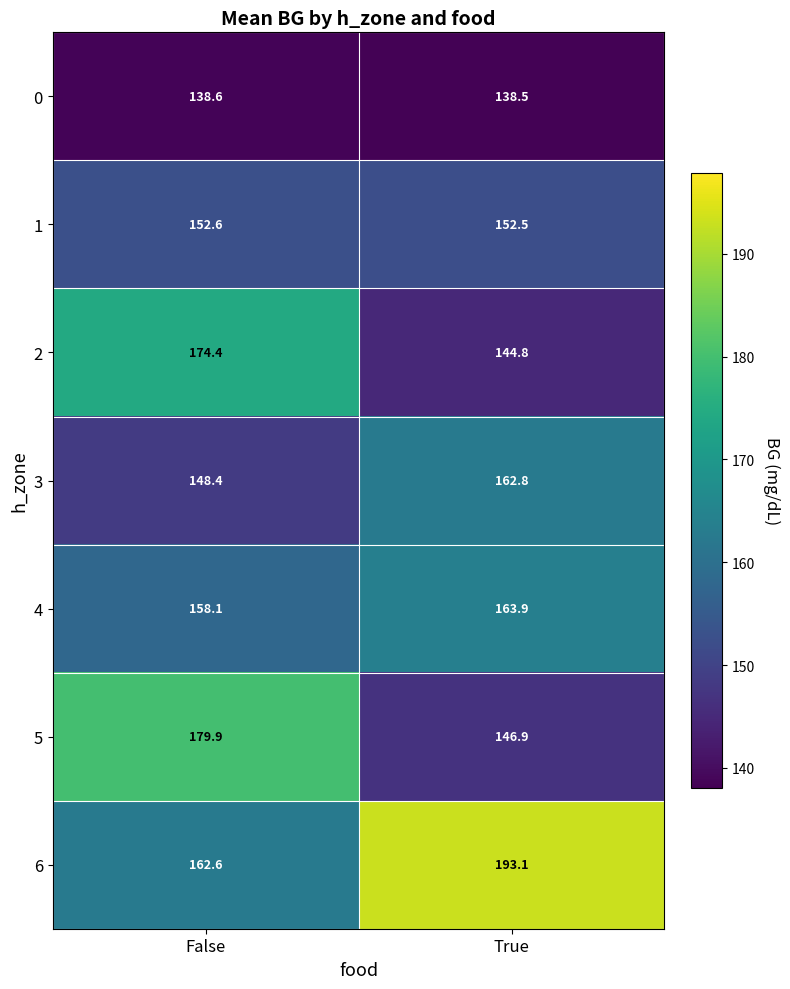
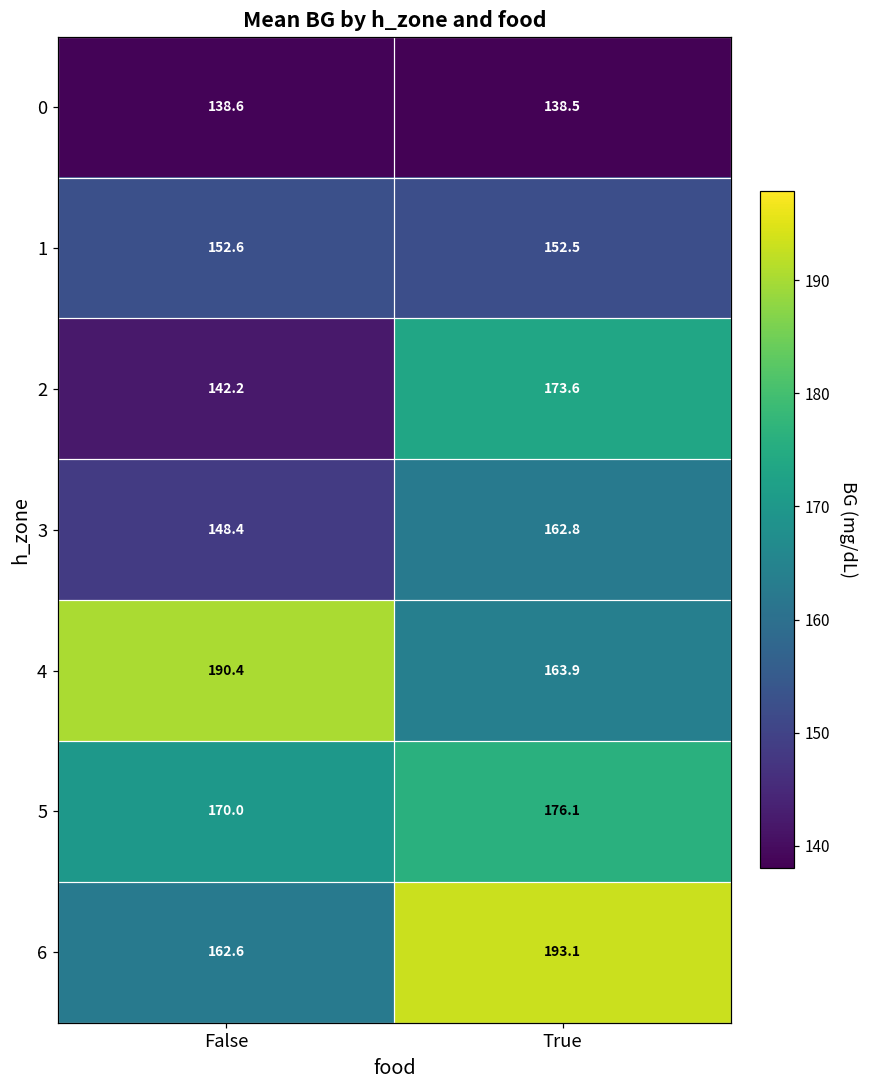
  {
    "0": {
      "False": 138.6,
      "True": 138.5
    },
    "1": {
      "False": 152.6,
      "True": 152.5
    },
    "2": {
-     "False": 174.4,
-     "True": 144.8
+     "False": 142.2,
+     "True": 173.6
    },
    "3": {
      "False": 148.4,
      "True": 162.8
    },
    "4": {
-     "False": 158.1,
+     "False": 190.4,
      "True": 163.9
    },
    "5": {
-     "False": 179.9,
-     "True": 146.9
+     "False": 170.0,
+     "True": 176.1
    },
    "6": {
      "False": 162.6,
      "True": 193.1
    }
  }
